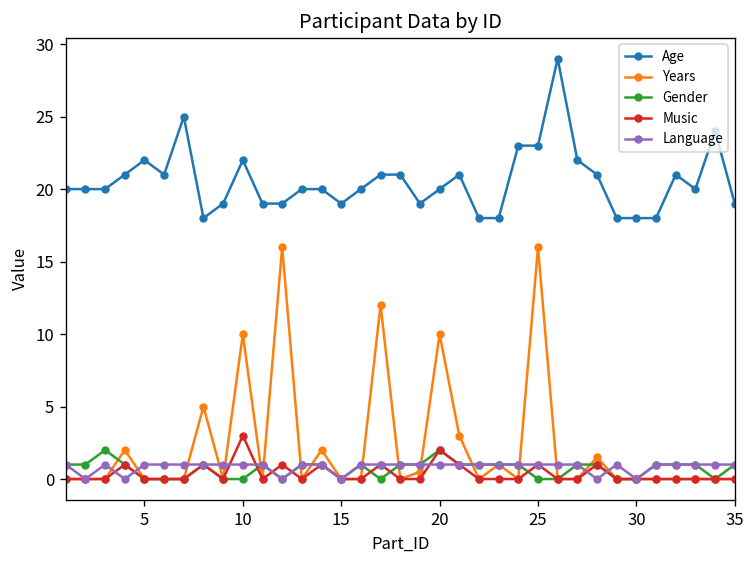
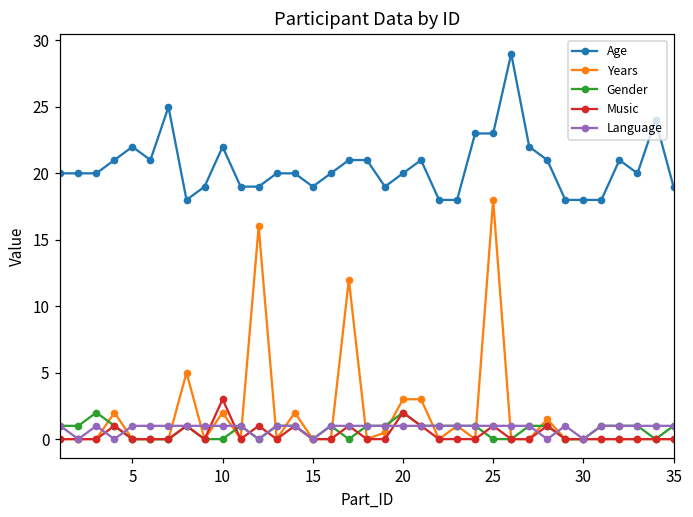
  {
    "Age": {
      "5": 22,
      "10": 22,
      "15": 19,
      "20": 20,
      "25": 23,
      "30": 18,
      "35": 19
    },
    "Years": {
-     "10": 10,
-     "20": 10,
-     "25": 16
+     "10": 2,
+     "20": 3,
+     "25": 18
    },
    "Gender": {
      "10": 0,
      "25": 0
    },
    "Music": {
      "10": 3
    },
    "Language": {
      "5": 1,
      "10": 1,
      "20": 1
    }
  }
